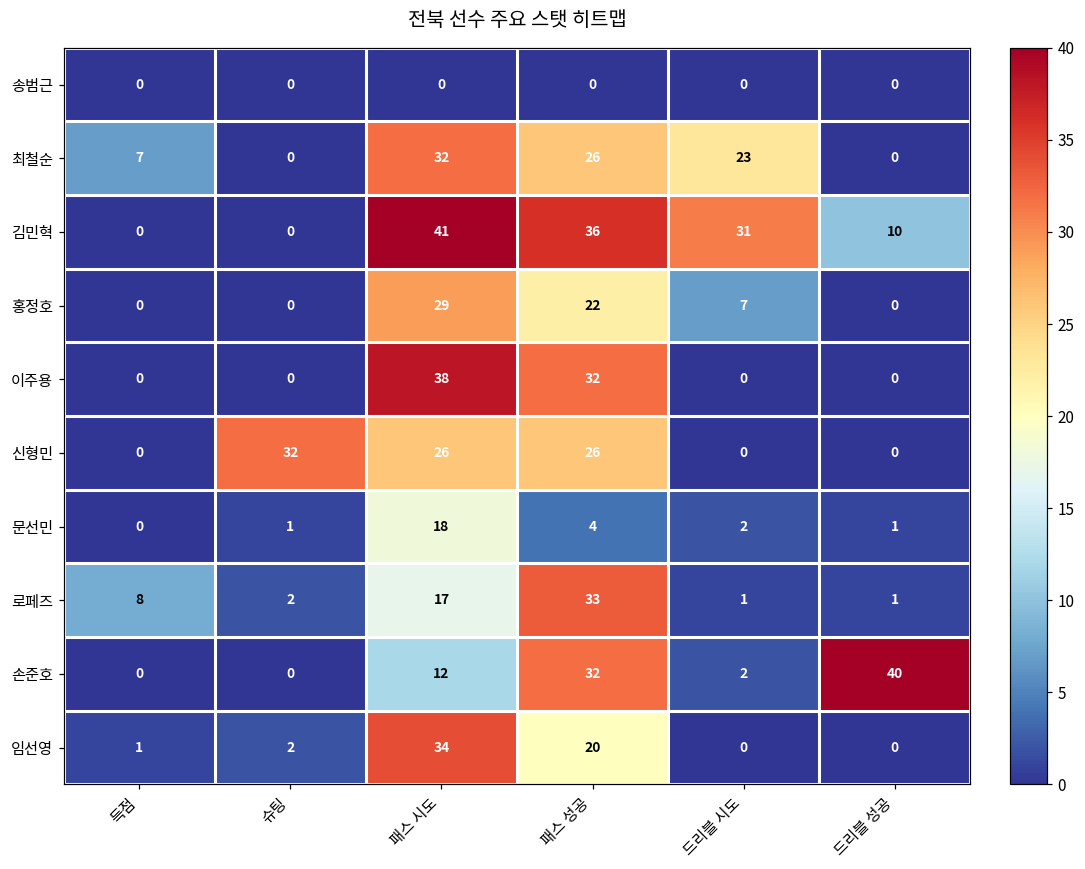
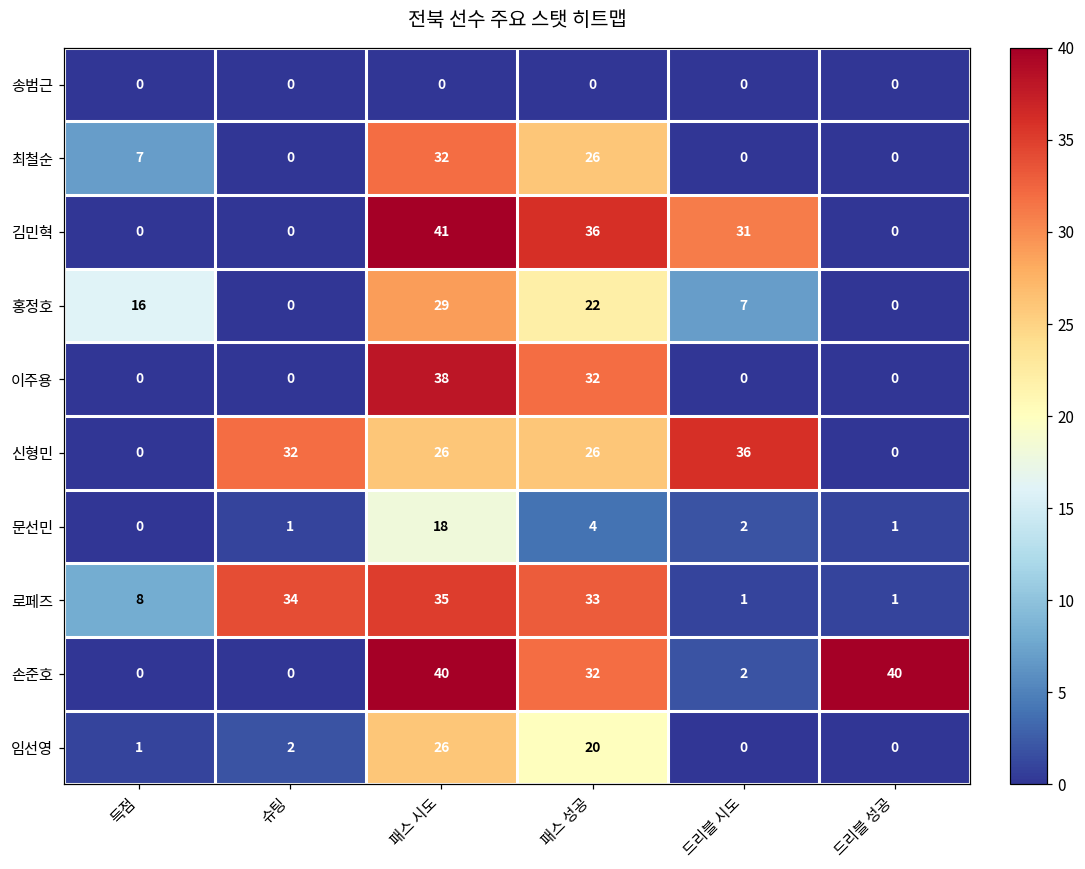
  {
    "송범근": {
      "득점": 0,
      "슈팅": 0,
      "패스 시도": 0,
      "패스 성공": 0,
      "드리블 시도": 0,
      "드리블 성공": 0
    },
    "최철순": {
      "득점": 7,
      "슈팅": 0,
      "패스 시도": 32,
      "패스 성공": 26,
-     "드리블 시도": 23,
+     "드리블 시도": 0,
      "드리블 성공": 0
    },
    "김민혁": {
      "득점": 0,
      "슈팅": 0,
      "패스 시도": 41,
      "패스 성공": 36,
      "드리블 시도": 31,
-     "드리블 성공": 10
+     "드리블 성공": 0
    },
    "홍정호": {
-     "득점": 0,
+     "득점": 16,
      "슈팅": 0,
      "패스 시도": 29,
      "패스 성공": 22,
      "드리블 시도": 7,
      "드리블 성공": 0
    },
    "이주용": {
      "득점": 0,
      "슈팅": 0,
      "패스 시도": 38,
      "패스 성공": 32,
      "드리블 시도": 0,
      "드리블 성공": 0
    },
    "신형민": {
      "득점": 0,
      "슈팅": 32,
      "패스 시도": 26,
      "패스 성공": 26,
-     "드리블 시도": 0,
+     "드리블 시도": 36,
      "드리블 성공": 0
    },
    "문선민": {
      "득점": 0,
      "슈팅": 1,
      "패스 시도": 18,
      "패스 성공": 4,
      "드리블 시도": 2,
      "드리블 성공": 1
    },
    "로페즈": {
      "득점": 8,
-     "슈팅": 2,
-     "패스 시도": 17,
+     "슈팅": 34,
+     "패스 시도": 35,
      "패스 성공": 33,
      "드리블 시도": 1,
      "드리블 성공": 1
    },
    "손준호": {
      "득점": 0,
      "슈팅": 0,
-     "패스 시도": 12,
+     "패스 시도": 40,
      "패스 성공": 32,
      "드리블 시도": 2,
      "드리블 성공": 40
    },
    "임선영": {
      "득점": 1,
      "슈팅": 2,
-     "패스 시도": 34,
+     "패스 시도": 26,
      "패스 성공": 20,
      "드리블 시도": 0,
      "드리블 성공": 0
    }
  }
